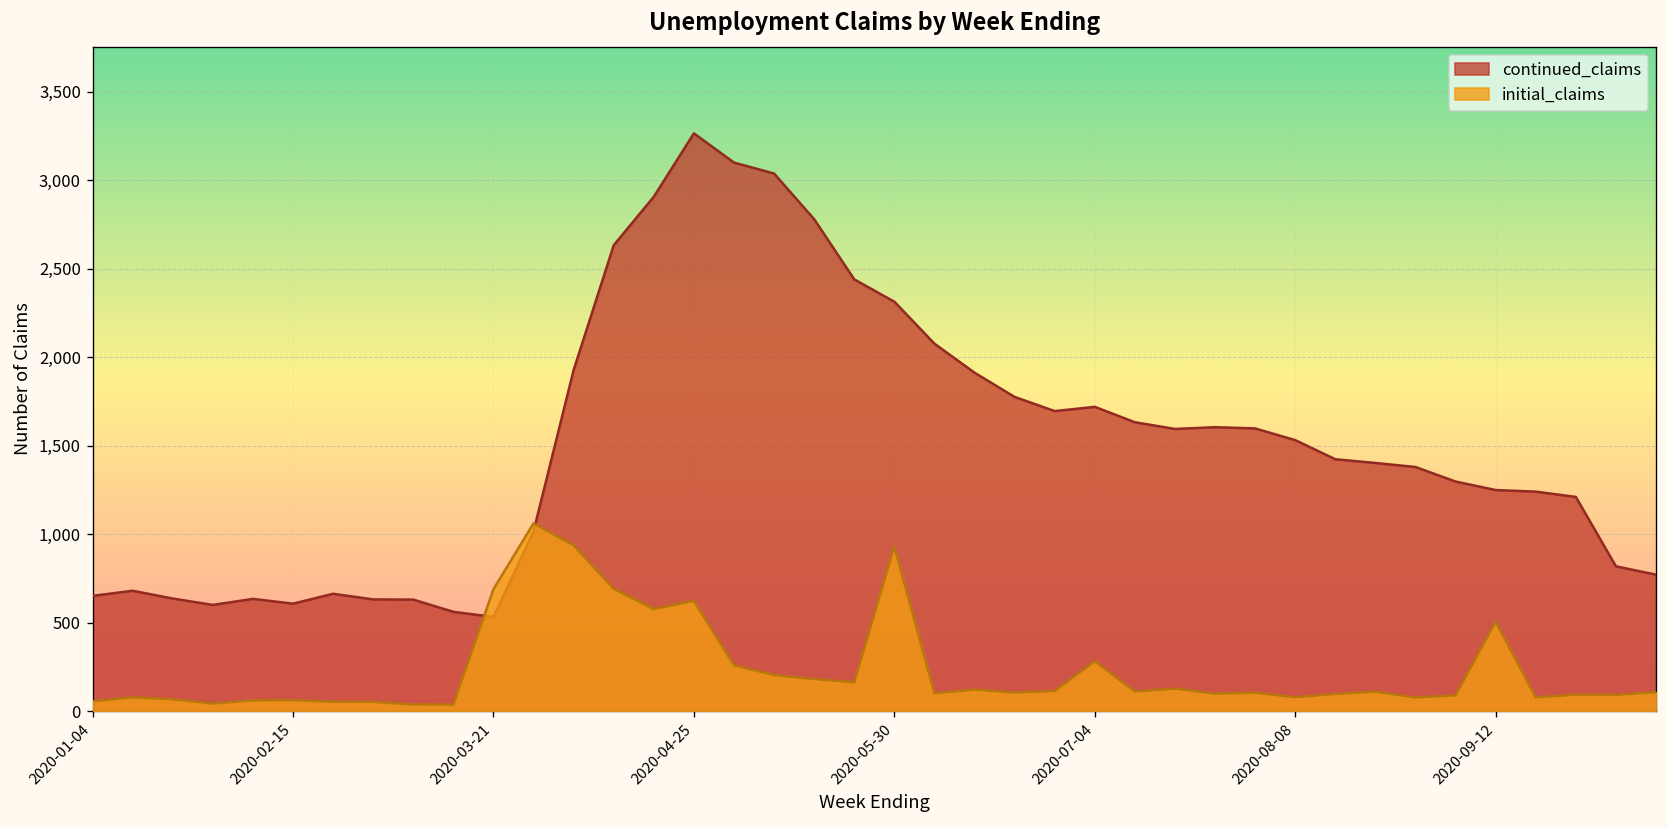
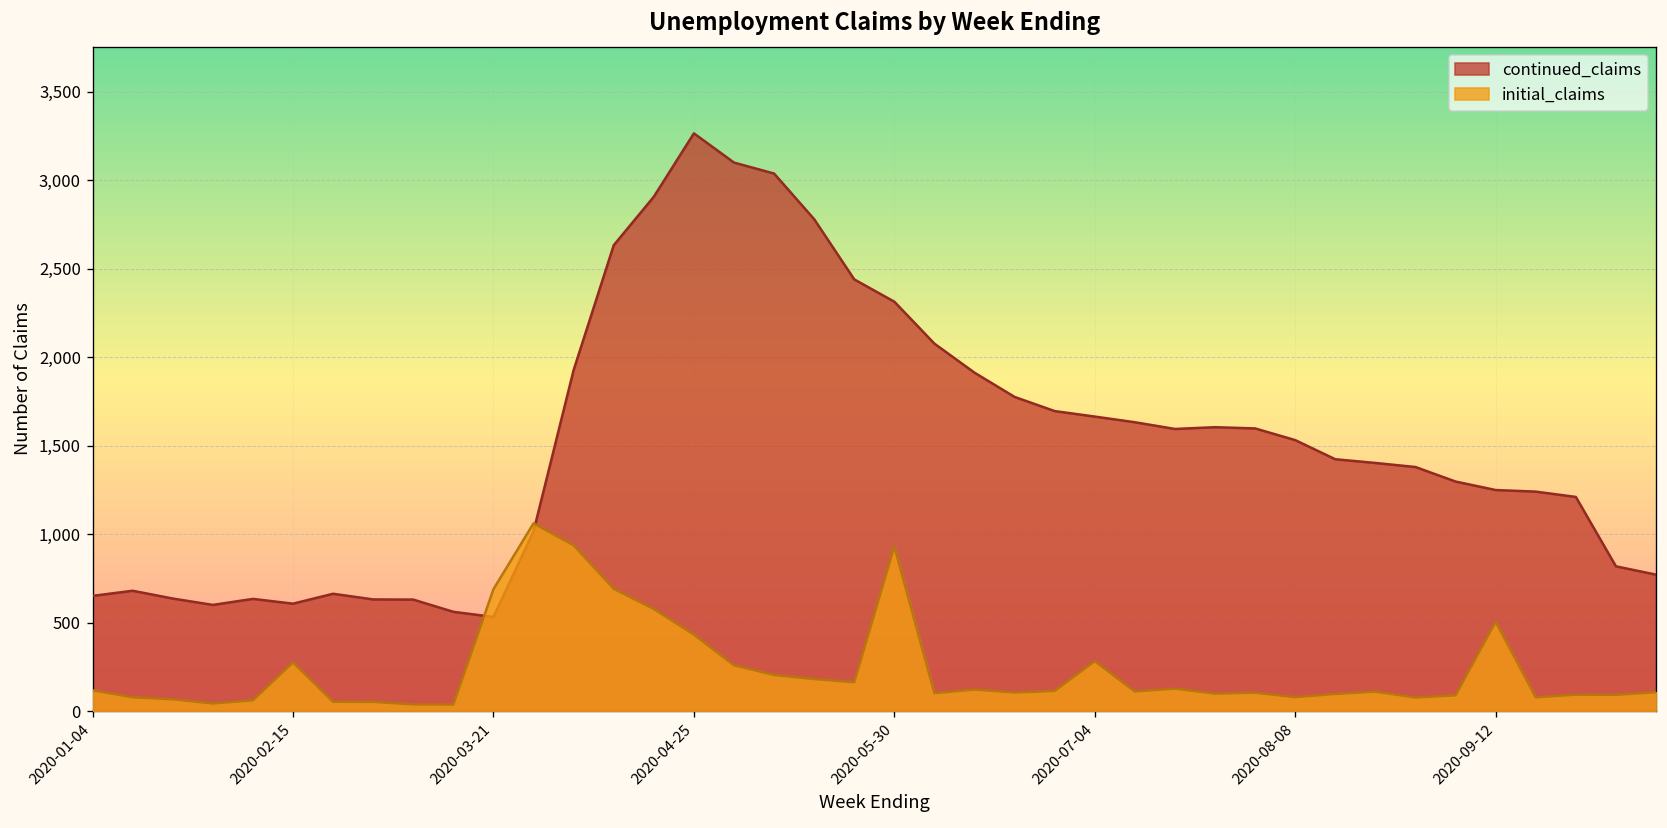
  {
    "continued_claims": {
      "2020-01-04": "650",
      "2020-02-15": "610",
      "2020-03-21": "530",
      "2020-04-25": "3,270",
      "2020-05-30": "2,310",
-     "2020-07-04": "1,720",
+     "2020-07-04": "1,670",
      "2020-08-08": "1,530",
      "2020-09-12": "1,250"
    },
    "initial_claims": {
-     "2020-01-04": "60",
-     "2020-02-15": "60",
+     "2020-01-04": "120",
+     "2020-02-15": "280",
      "2020-03-21": "690",
-     "2020-04-25": "620",
+     "2020-04-25": "430",
      "2020-05-30": "930",
      "2020-07-04": "280",
      "2020-08-08": "80",
      "2020-09-12": "510"
    }
  }
